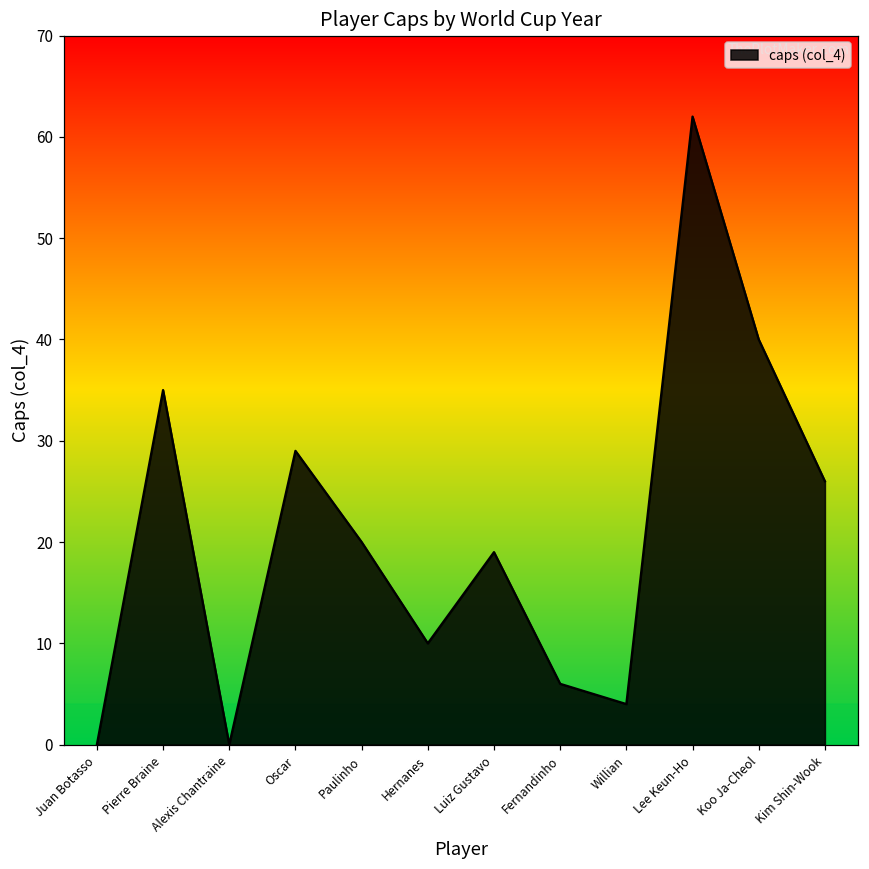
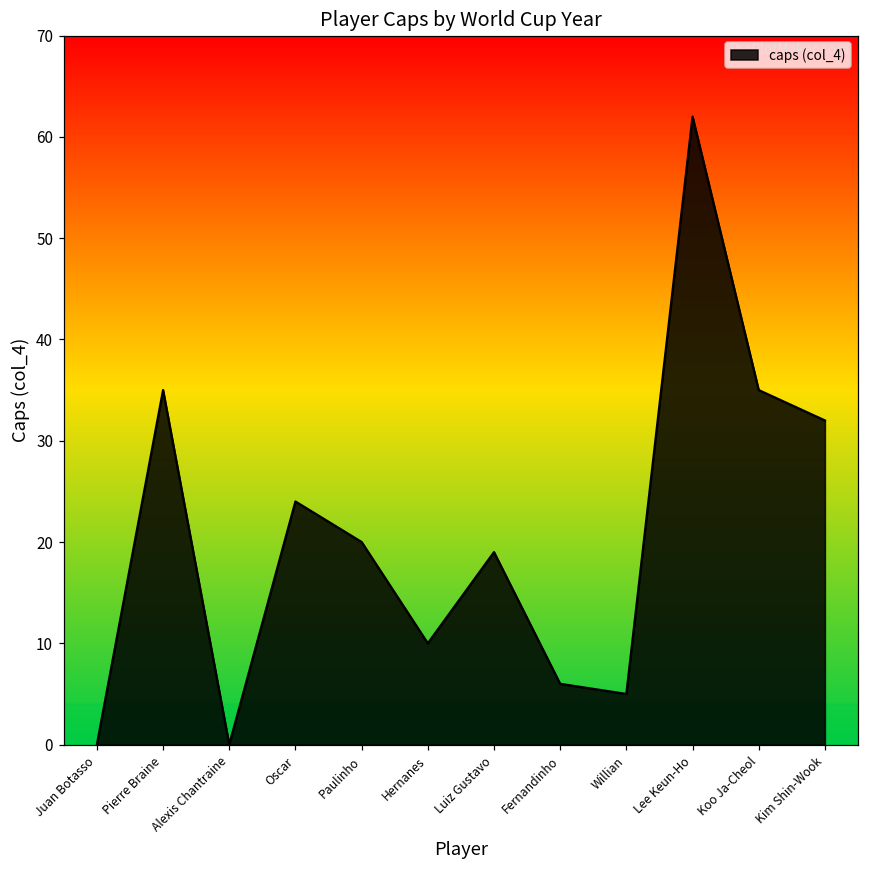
  {
    "Juan Botasso": 0,
    "Pierre Braine": 35,
    "Alexis Chantraine": 0,
-   "Oscar": 29,
+   "Oscar": 24,
    "Paulinho": 20,
    "Hernanes": 10,
    "Luiz Gustavo": 19,
    "Fernandinho": 6,
-   "Willian": 4,
+   "Willian": 5,
    "Lee Keun-Ho": 62,
-   "Koo Ja-Cheol": 40,
-   "Kim Shin-Wook": 26
+   "Koo Ja-Cheol": 35,
+   "Kim Shin-Wook": 32
  }
